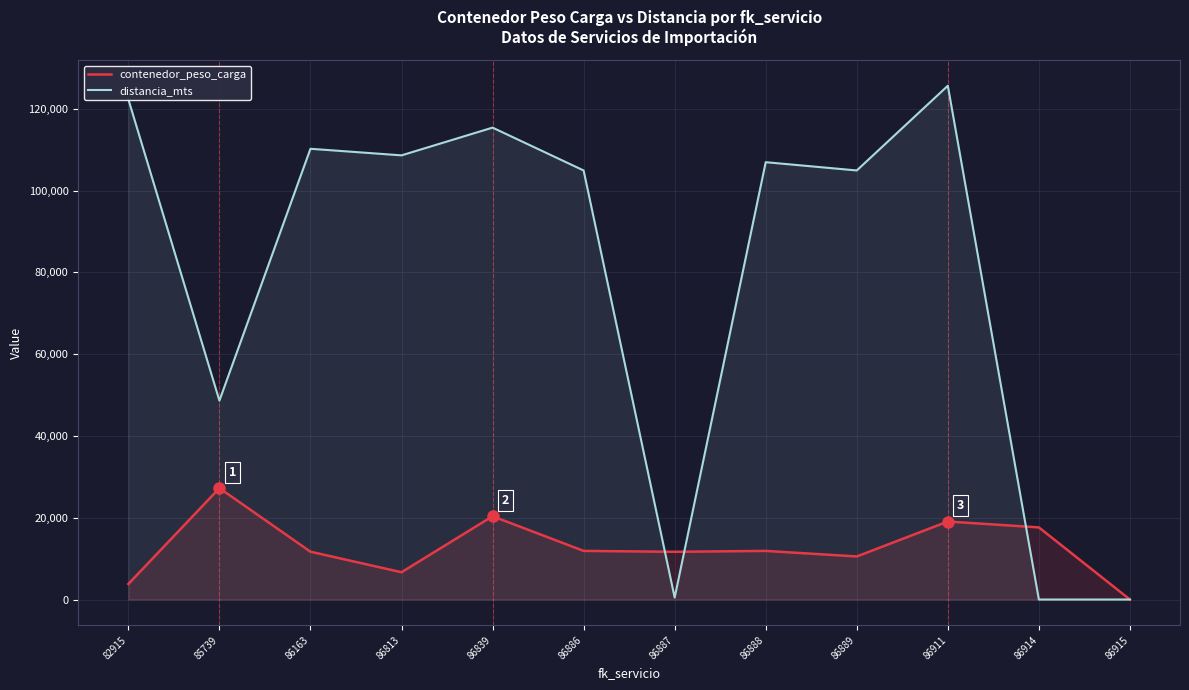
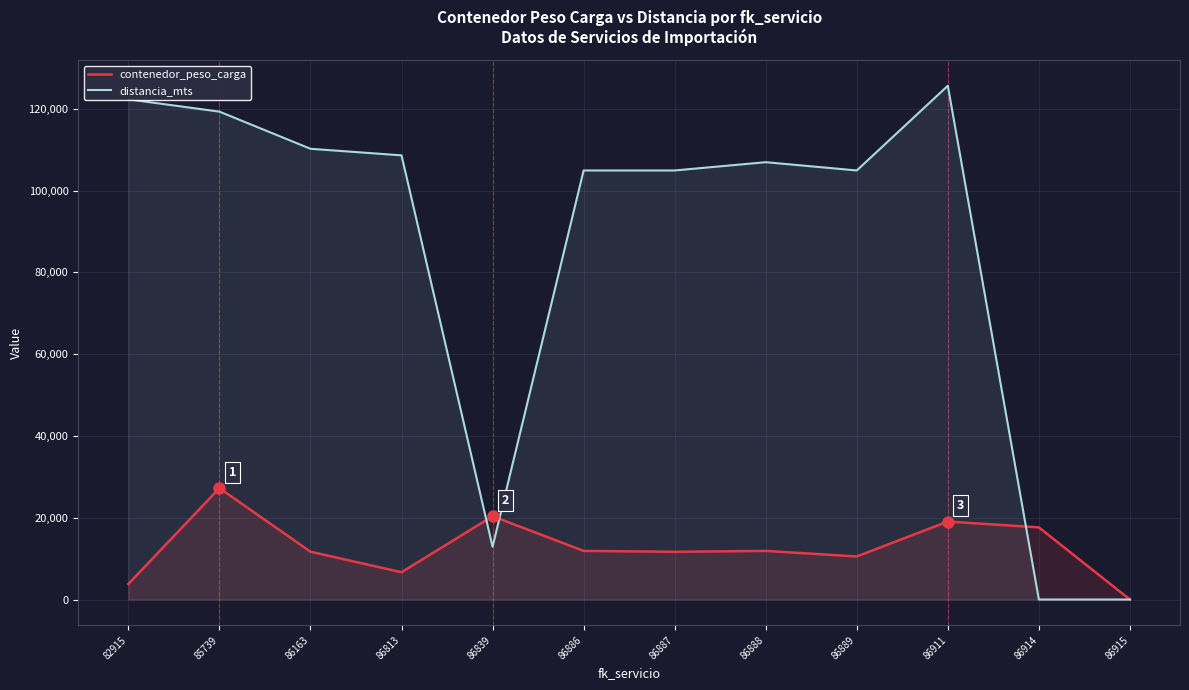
  {
    "distancia_mts": {
-     "85739": "49,000",
+     "85739": "119,000",
      "86163": "110,000",
      "86813": "109,000",
-     "86839": "115,000",
+     "86839": "13,000",
      "86886": "105,000",
-     "86887": "0",
+     "86887": "105,000",
      "86888": "107,000",
      "86889": "105,000",
      "86911": "126,000",
      "86914": "0"
    }
  }
